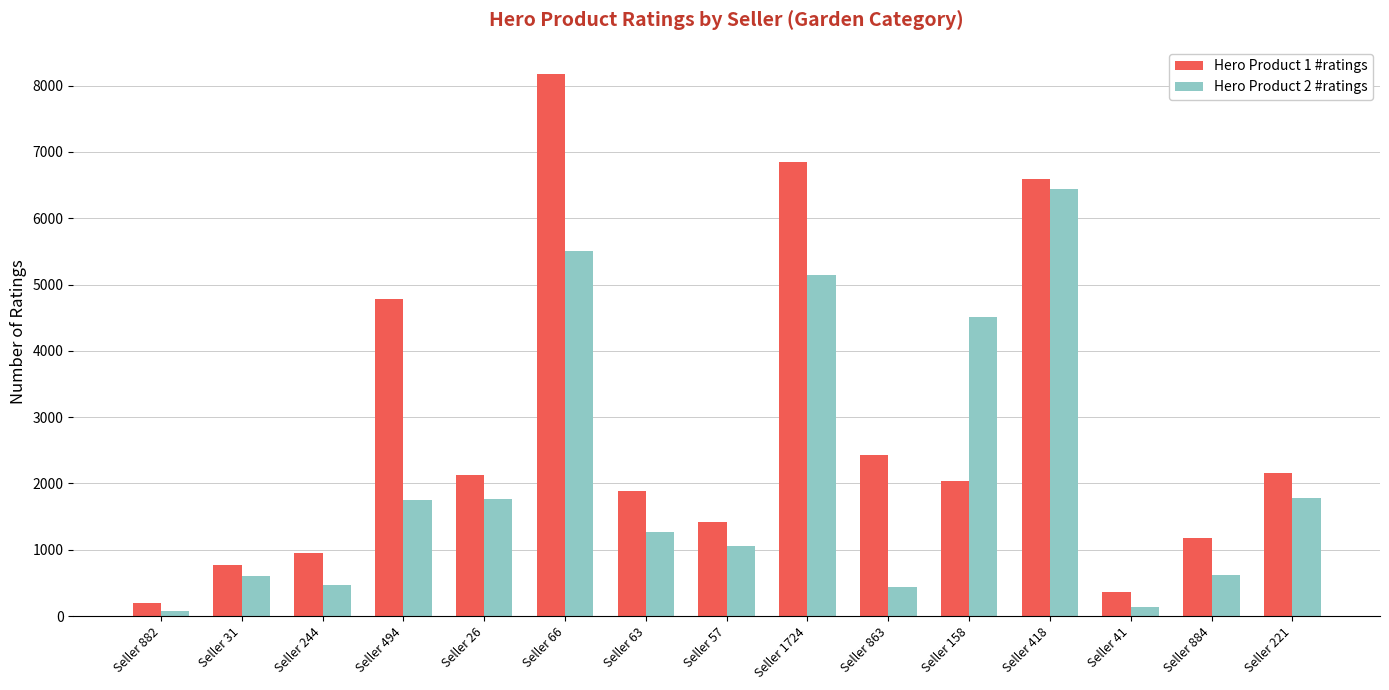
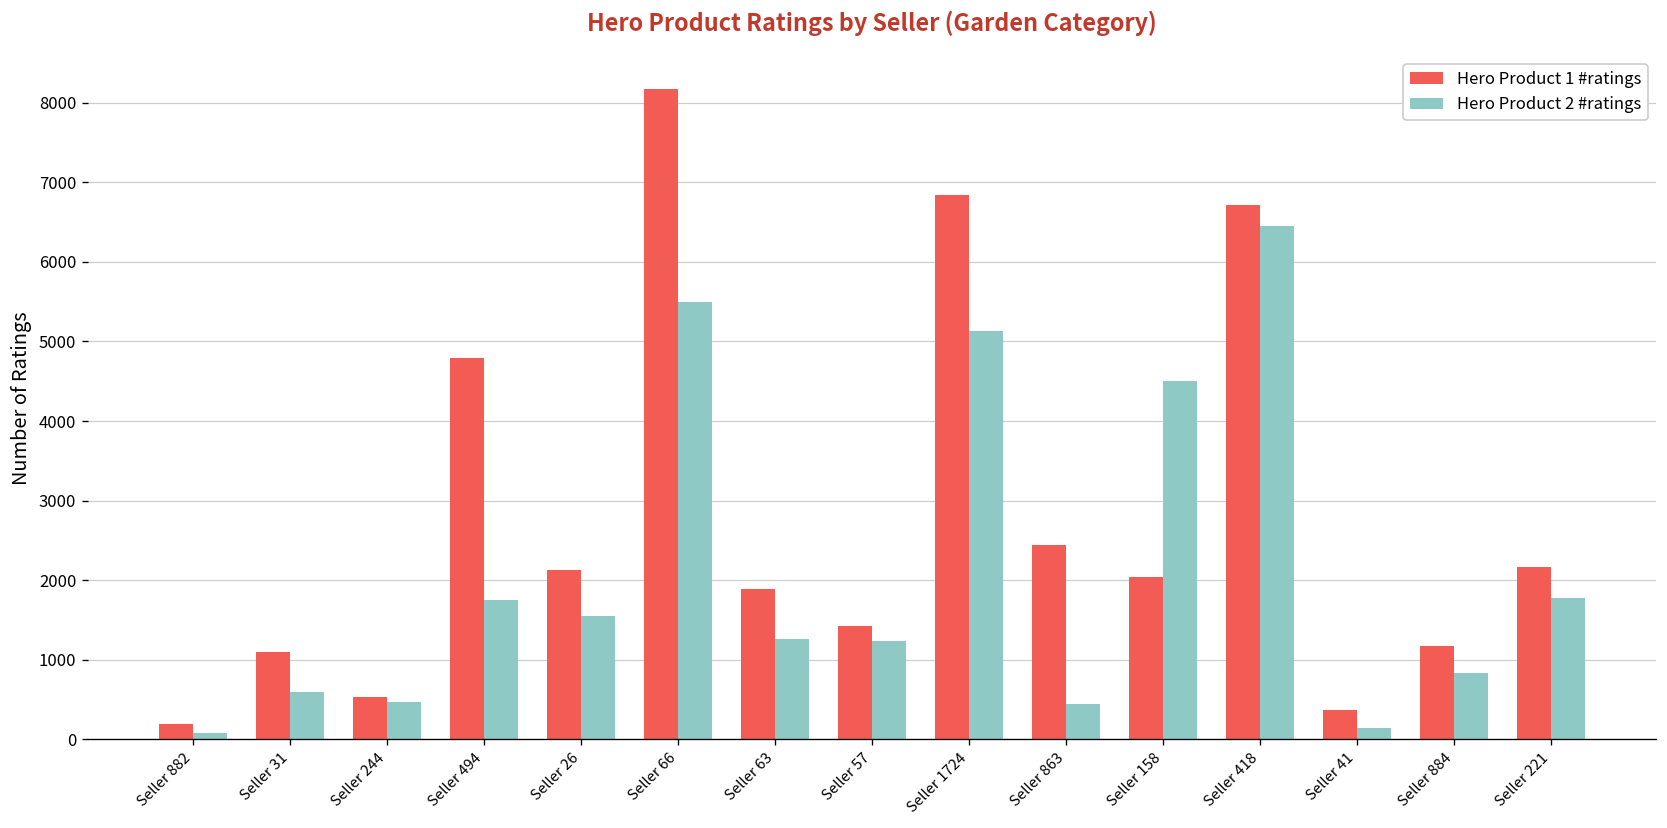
  {
    "Hero Product 1 #ratings": {
      "Seller 882": 200,
-     "Seller 31": 800,
-     "Seller 244": 1000,
+     "Seller 31": 1100,
+     "Seller 244": 500,
      "Seller 494": 4800,
      "Seller 26": 2100,
      "Seller 66": 8200,
      "Seller 63": 1900,
      "Seller 57": 1400,
      "Seller 1724": 6800,
      "Seller 863": 2400,
      "Seller 158": 2000,
-     "Seller 418": 6600,
+     "Seller 418": 6700,
      "Seller 41": 400,
      "Seller 884": 1200,
      "Seller 221": 2200
    },
    "Hero Product 2 #ratings": {
      "Seller 882": 100,
      "Seller 31": 600,
      "Seller 244": 500,
      "Seller 494": 1800,
-     "Seller 26": 1800,
+     "Seller 26": 1600,
      "Seller 66": 5500,
      "Seller 63": 1300,
-     "Seller 57": 1100,
+     "Seller 57": 1200,
      "Seller 1724": 5100,
      "Seller 863": 400,
      "Seller 158": 4500,
      "Seller 418": 6400,
      "Seller 41": 100,
-     "Seller 884": 600,
+     "Seller 884": 800,
      "Seller 221": 1800
    }
  }
